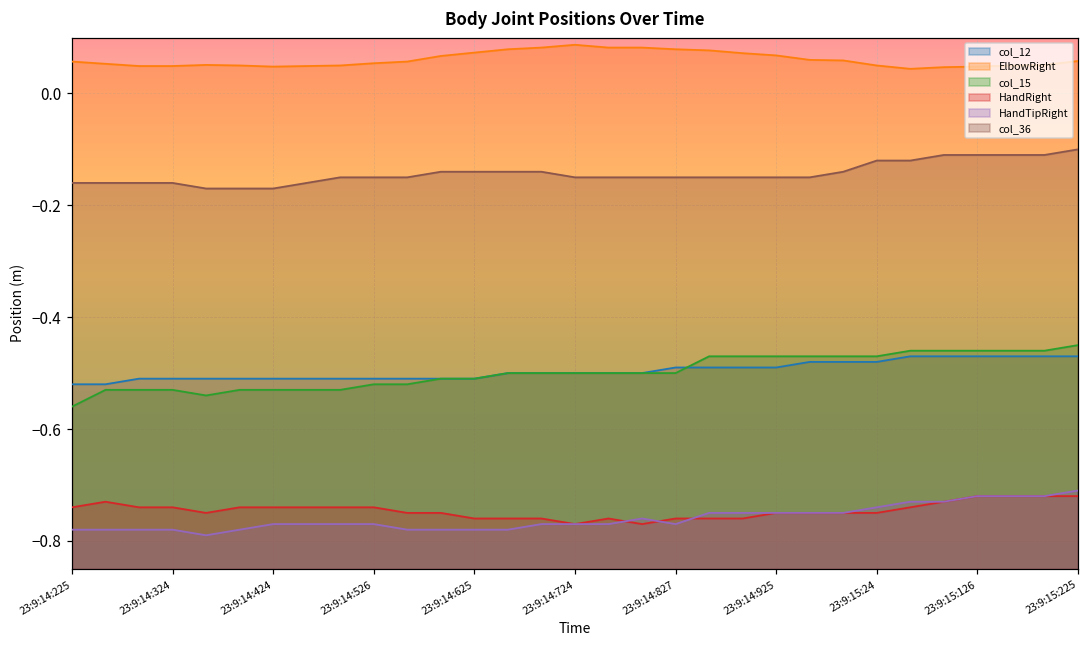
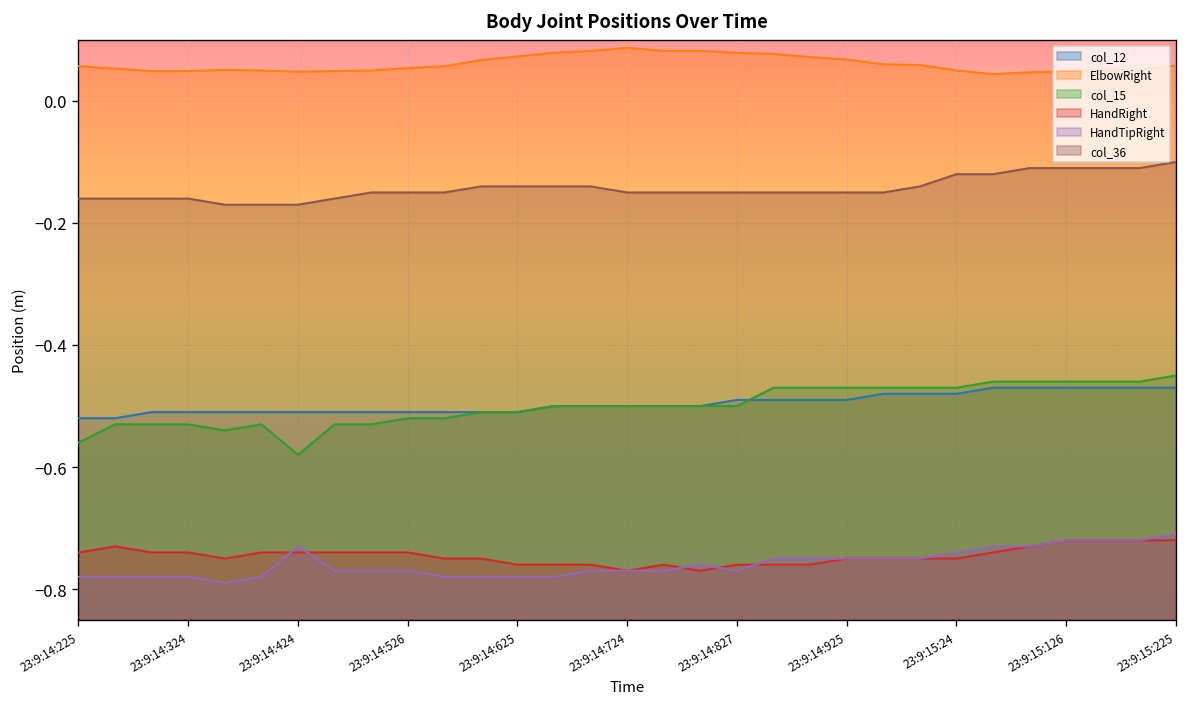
  {
    "col_12": {
      "23:9:14:225": -0.52,
      "23:9:14:324": -0.51,
      "23:9:14:424": -0.51,
      "23:9:14:526": -0.51,
      "23:9:14:827": -0.49,
      "23:9:14:925": -0.49,
      "23:9:15:24": -0.48,
      "23:9:15:126": -0.47,
      "23:9:15:225": -0.47
    },
    "col_15": {
      "23:9:14:225": -0.56,
      "23:9:14:324": -0.53,
-     "23:9:14:424": -0.53,
+     "23:9:14:424": -0.58,
      "23:9:14:526": -0.52,
      "23:9:14:827": -0.50,
      "23:9:14:925": -0.47,
      "23:9:15:24": -0.47,
      "23:9:15:126": -0.46,
      "23:9:15:225": -0.45
    },
    "HandTipRight": {
      "23:9:14:225": -0.78,
      "23:9:14:324": -0.78,
-     "23:9:14:424": -0.77,
+     "23:9:14:424": -0.73,
      "23:9:14:526": -0.77,
      "23:9:14:625": -0.78,
      "23:9:14:827": -0.77,
      "23:9:15:24": -0.74,
      "23:9:15:225": -0.71
    }
  }
